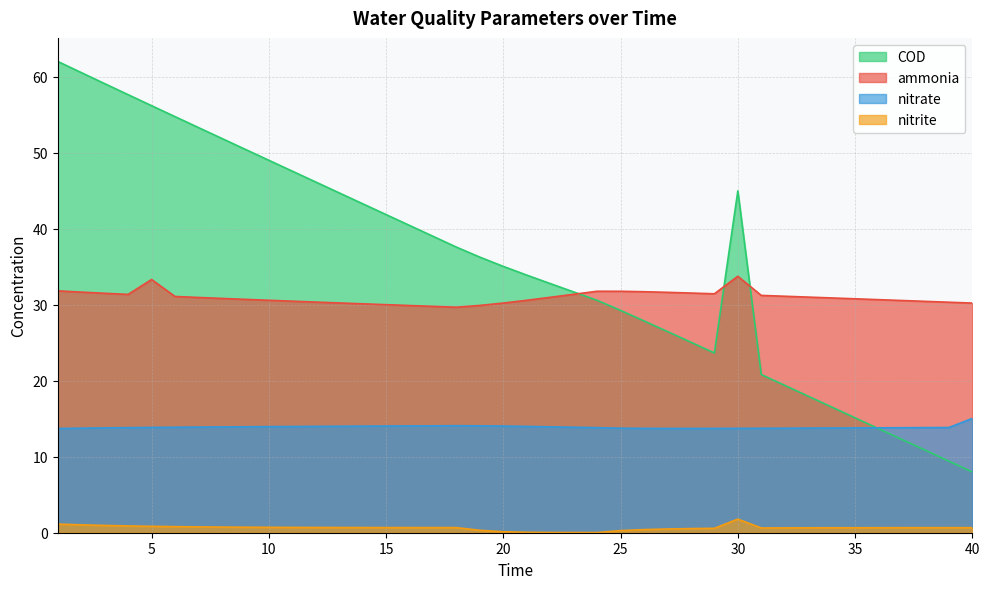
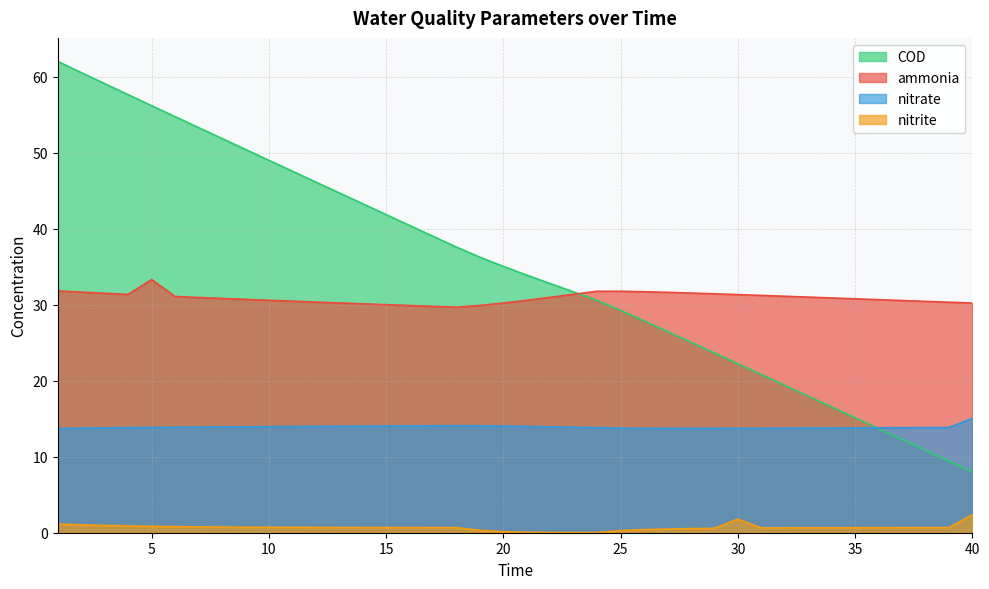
  {
    "COD": {
      "5": 56,
      "10": 49,
      "15": 42,
      "20": 35,
      "25": 29,
-     "30": 45,
+     "30": 22,
      "35": 15,
      "40": 8
    },
    "ammonia": {
      "5": 33,
      "10": 31,
      "15": 30,
      "20": 30,
      "25": 32,
-     "30": 34,
+     "30": 31,
      "35": 31,
      "40": 30
    },
    "nitrate": {
      "5": 14,
      "10": 14,
      "15": 14,
      "20": 14,
      "25": 14,
      "30": 14,
      "35": 14,
      "40": 15
    },
    "nitrite": {
      "5": 1,
      "10": 1,
      "15": 1,
      "20": 0,
      "25": 0,
      "30": 2,
      "35": 1,
-     "40": 1
+     "40": 2
    }
  }
